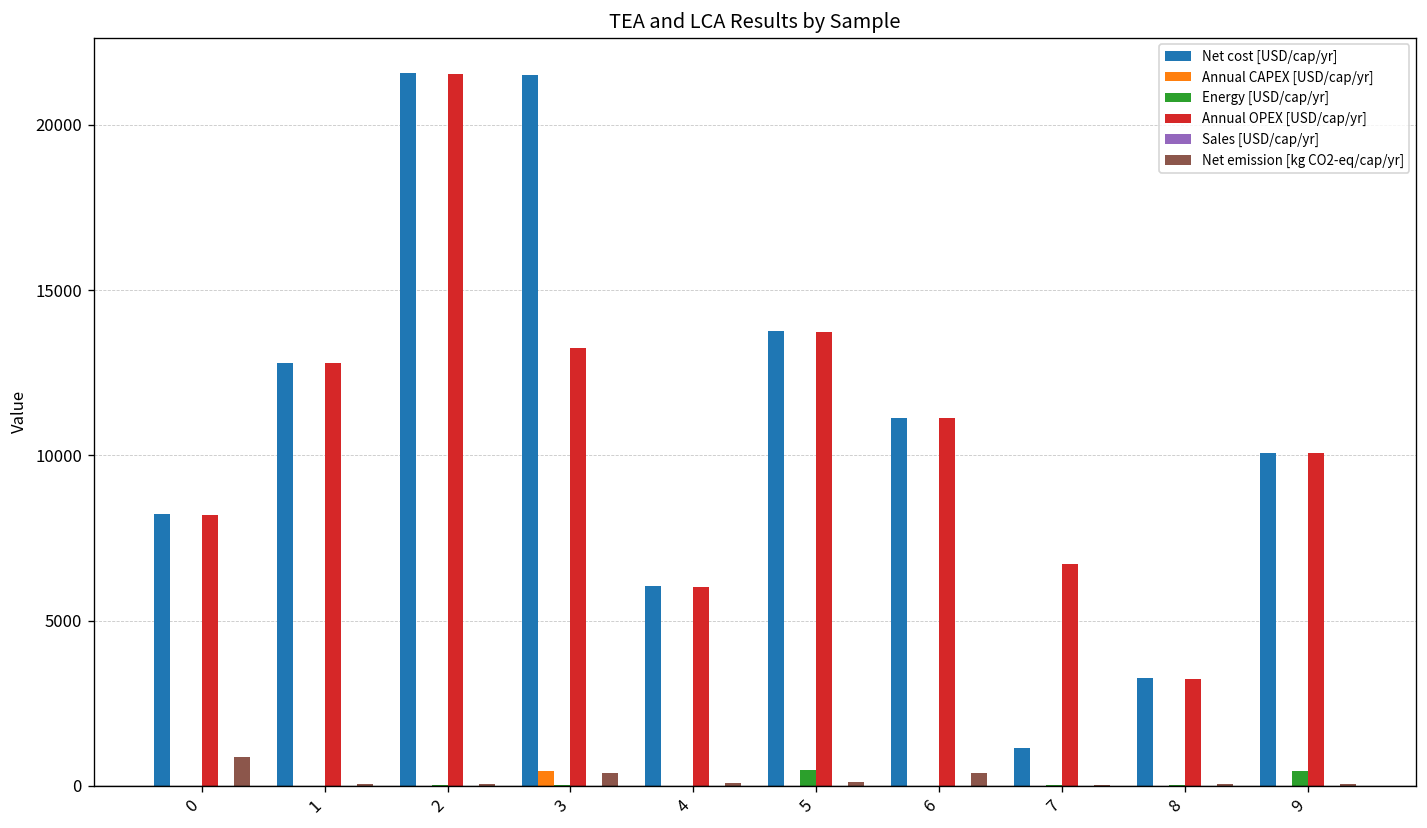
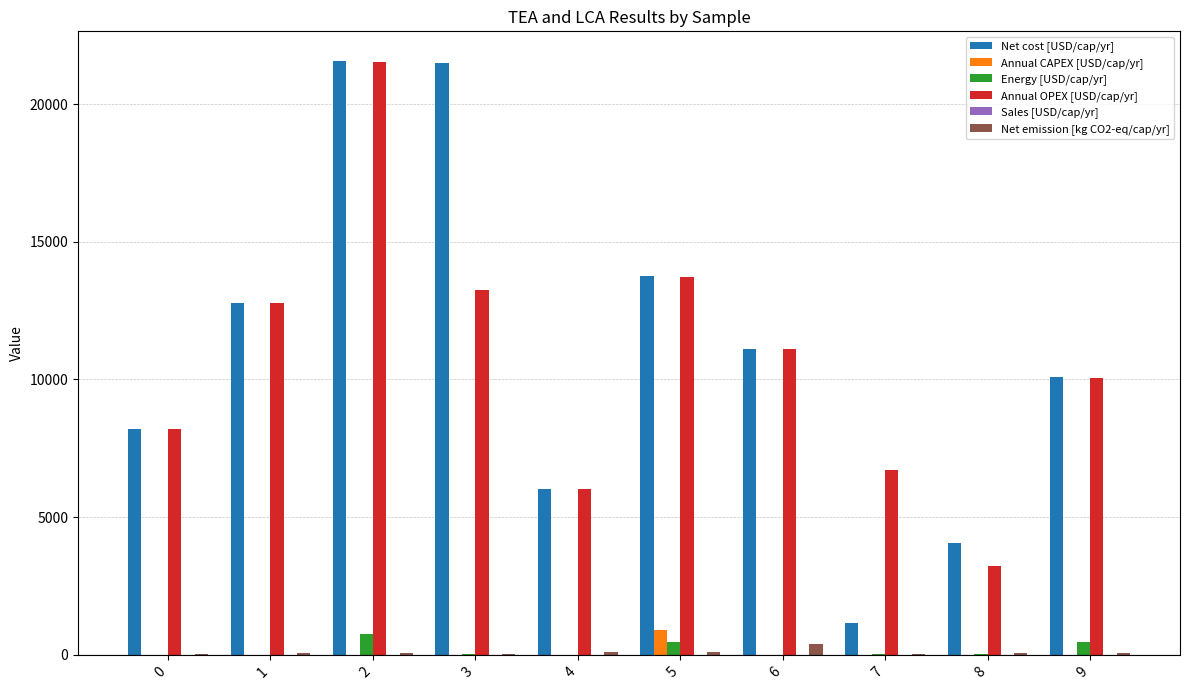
  {
    "Net cost [USD/cap/yr]": {
      "0": 8200,
      "1": 12800,
      "2": 21600,
      "3": 21500,
      "4": 6000,
      "5": 13800,
      "6": 11100,
      "7": 1200,
-     "8": 3300,
+     "8": 4100,
      "9": 10100
    },
    "Annual CAPEX [USD/cap/yr]": {
-     "3": 500,
-     "5": 0
+     "3": 0,
+     "5": 900
    },
    "Energy [USD/cap/yr]": {
-     "2": 0,
+     "2": 700,
      "5": 500,
      "9": 500
    },
    "Annual OPEX [USD/cap/yr]": {
      "0": 8200,
      "1": 12800,
      "2": 21500,
      "3": 13300,
      "4": 6000,
      "5": 13700,
      "6": 11100,
      "7": 6700,
      "8": 3200,
      "9": 10100
    },
    "Net emission [kg CO2-eq/cap/yr]": {
-     "0": 900,
-     "3": 400,
+     "0": 0,
+     "3": 0,
      "4": 100,
      "5": 100,
      "6": 400
    }
  }
